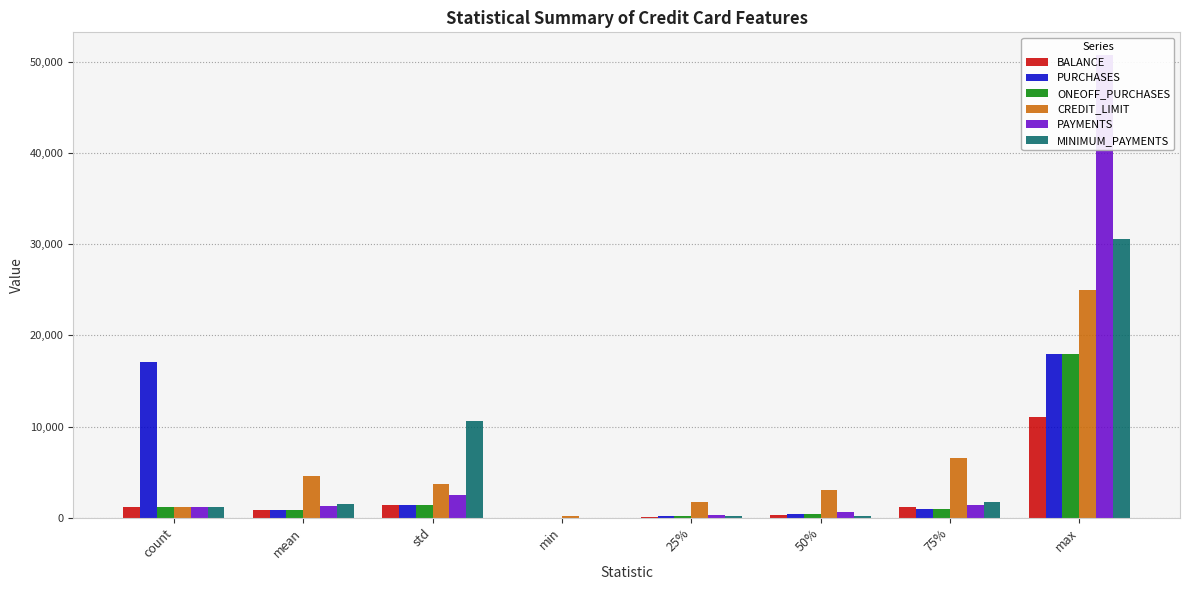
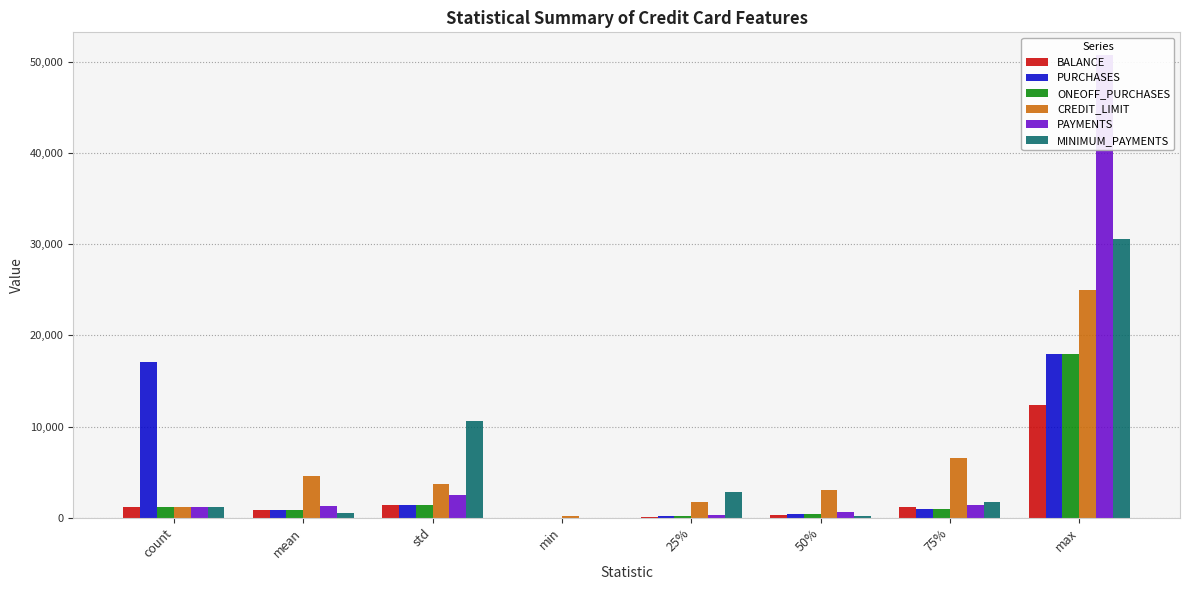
  {
    "BALANCE": {
      "count": "1,000",
      "mean": "1,000",
      "std": "1,000",
      "min": "0",
      "50%": "0",
      "75%": "1,000",
-     "max": "11,000"
+     "max": "12,000"
    },
    "PURCHASES": {
      "count": "17,000",
      "mean": "1,000",
      "std": "1,000",
      "50%": "0",
      "75%": "1,000",
      "max": "18,000"
    },
    "ONEOFF_PURCHASES": {
      "count": "1,000",
      "mean": "1,000",
      "std": "1,000",
      "50%": "0",
      "75%": "1,000",
      "max": "18,000"
    },
    "CREDIT_LIMIT": {
      "count": "1,000",
      "mean": "5,000",
      "std": "4,000",
      "25%": "2,000",
      "50%": "3,000",
      "75%": "7,000",
      "max": "25,000"
    },
    "PAYMENTS": {
      "count": "1,000",
      "mean": "1,000",
      "std": "2,000",
      "min": "0",
      "25%": "0",
      "50%": "1,000",
      "75%": "1,000"
    },
    "MINIMUM_PAYMENTS": {
      "count": "1,000",
-     "mean": "2,000",
+     "mean": "1,000",
      "std": "11,000",
-     "25%": "0",
+     "25%": "3,000",
      "75%": "2,000",
      "max": "31,000"
    }
  }
